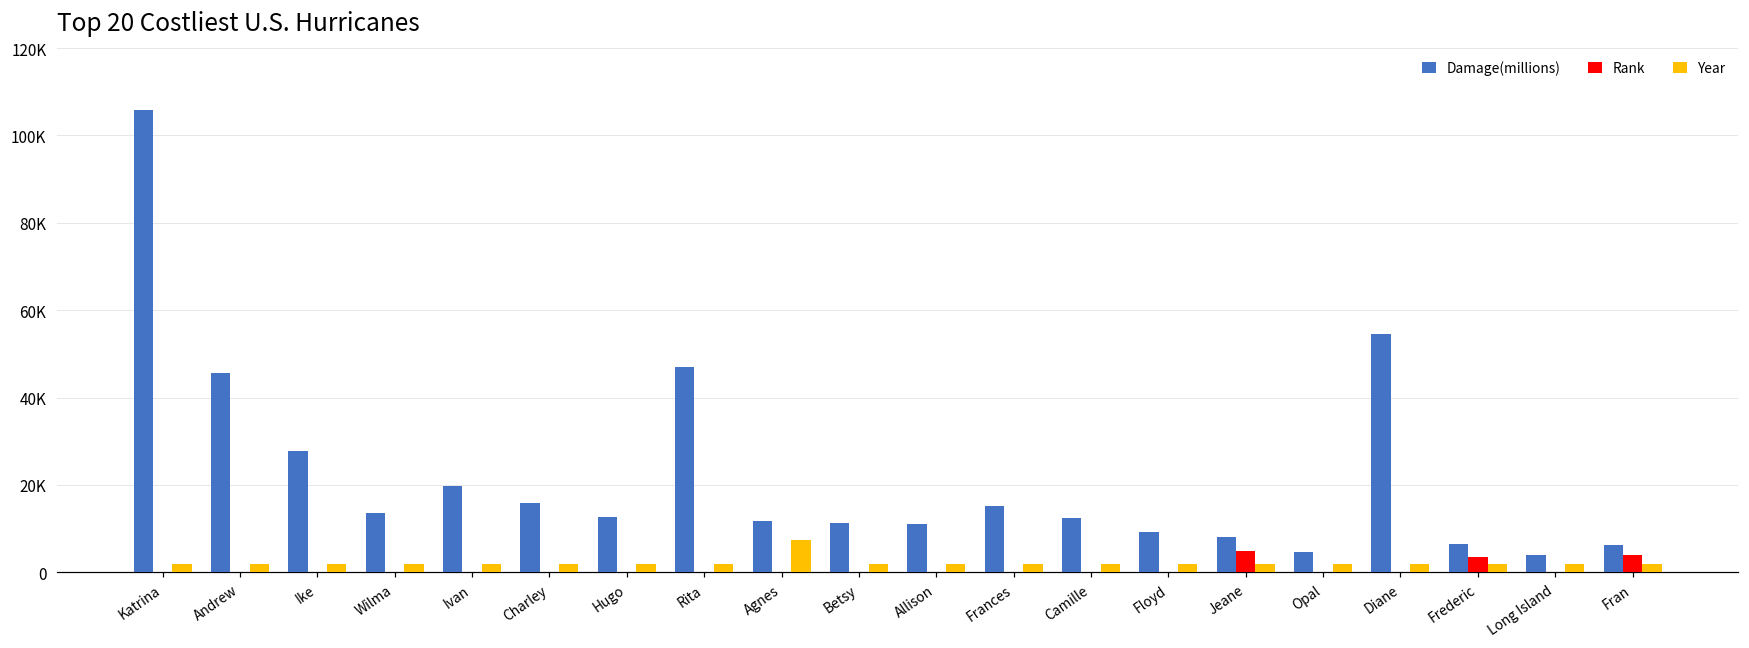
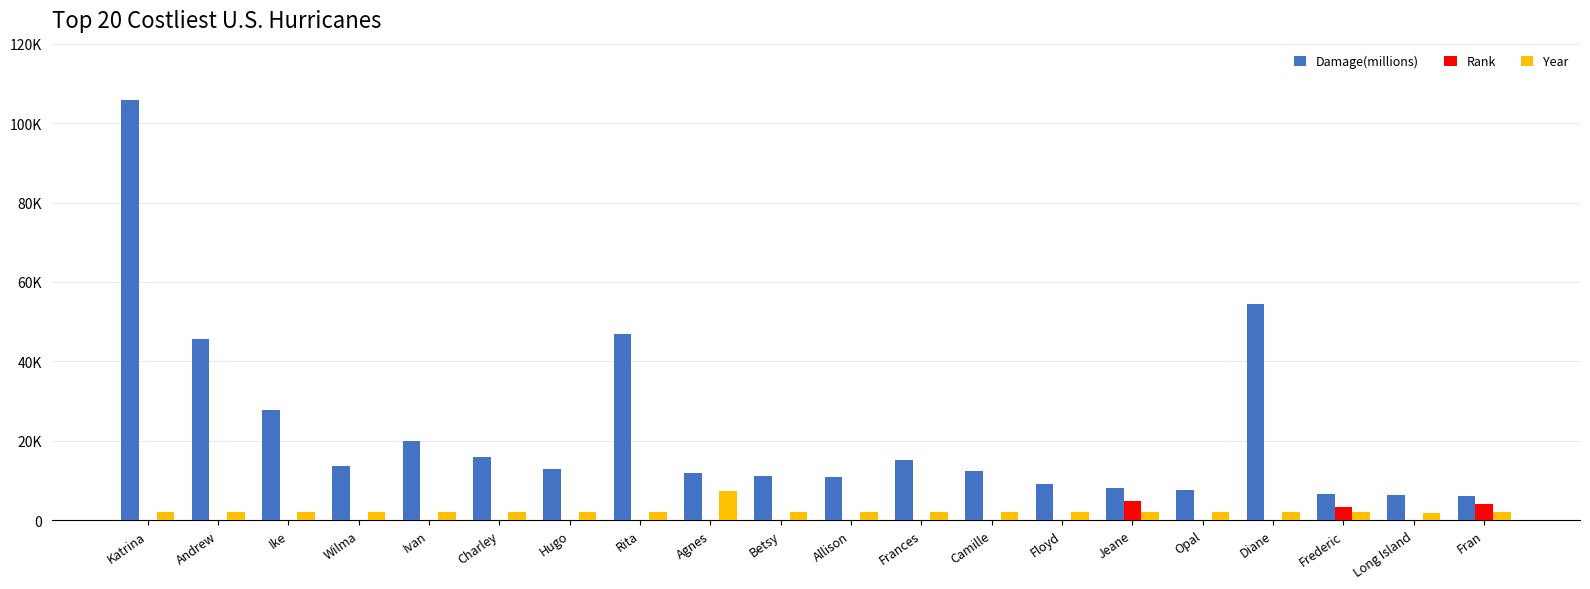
  {
    "Damage(millions)": {
      "Katrina": 106000,
      "Andrew": 46000,
      "Ike": 28000,
      "Wilma": 14000,
      "Ivan": 20000,
      "Charley": 16000,
      "Hugo": 13000,
      "Rita": 47000,
      "Agnes": 12000,
      "Betsy": 11000,
      "Allison": 11000,
      "Frances": 15000,
      "Camille": 12000,
      "Floyd": 9000,
      "Jeane": 8000,
-     "Opal": 5000,
+     "Opal": 8000,
      "Diane": 54000,
      "Frederic": 7000,
-     "Long Island": 4000,
+     "Long Island": 6000,
      "Fran": 6000
    },
    "Rank": {
      "Jeane": 5000,
      "Frederic": 3000,
      "Fran": 4000
    },
    "Year": {
      "Katrina": 2000,
      "Andrew": 2000,
      "Ike": 2000,
      "Wilma": 2000,
      "Ivan": 2000,
      "Charley": 2000,
      "Hugo": 2000,
      "Rita": 2000,
      "Agnes": 7000,
      "Betsy": 2000,
      "Allison": 2000,
      "Frances": 2000,
      "Camille": 2000,
      "Floyd": 2000,
      "Jeane": 2000,
      "Opal": 2000,
      "Diane": 2000,
      "Frederic": 2000,
      "Long Island": 2000,
      "Fran": 2000
    }
  }
